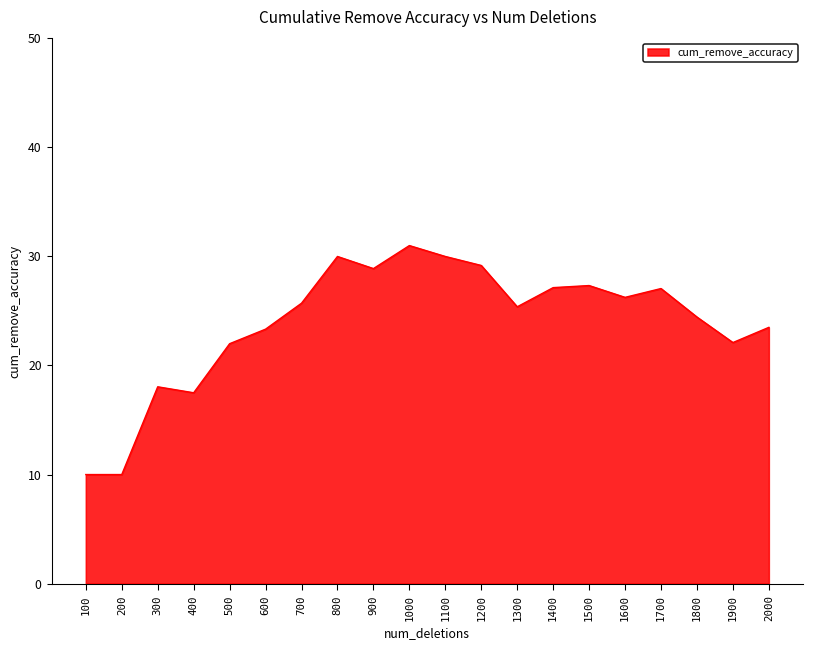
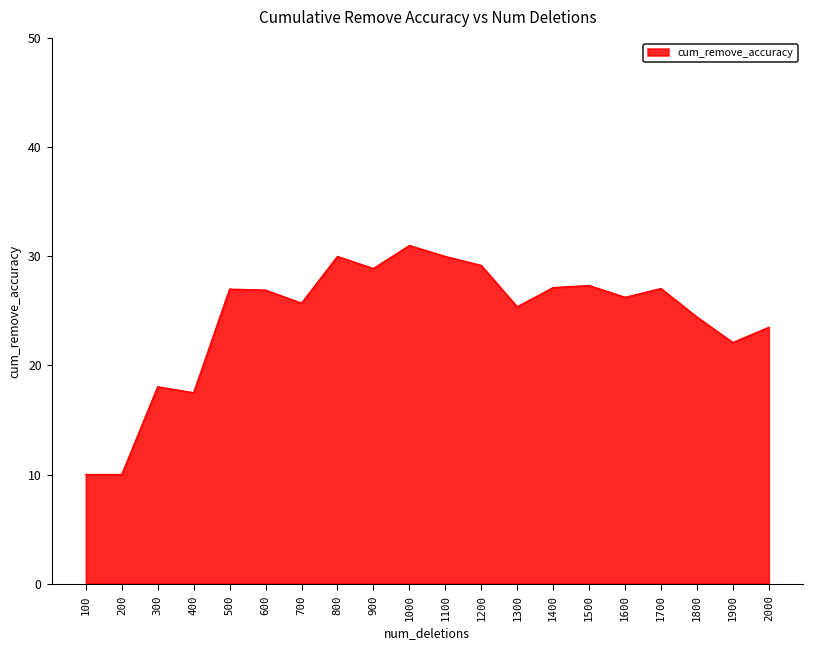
  {
    "100": 10,
    "200": 10,
    "300": 18,
    "400": 17,
-   "500": 22,
-   "600": 23,
+   "500": 27,
+   "600": 27,
    "700": 26,
    "800": 30,
    "900": 29,
    "1000": 31,
    "1100": 30,
    "1200": 29,
    "1300": 25,
    "1400": 27,
    "1500": 27,
    "1600": 26,
    "1700": 27,
    "1800": 24,
    "1900": 22,
    "2000": 23
  }
